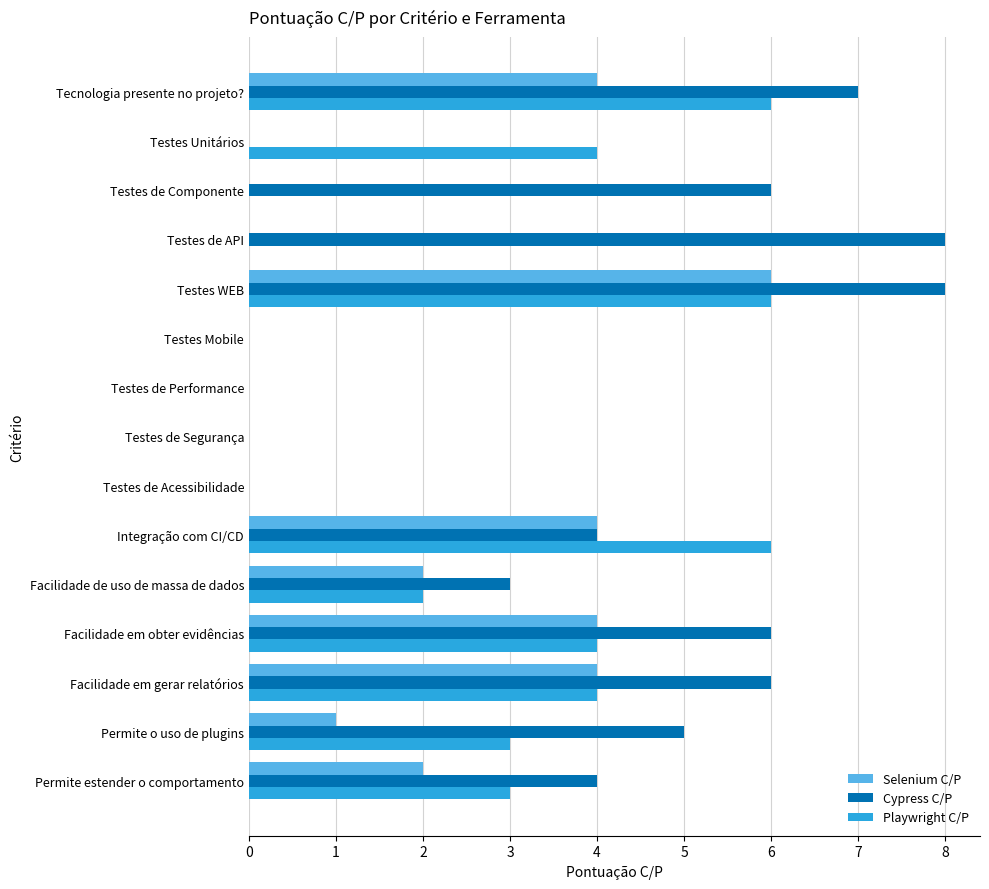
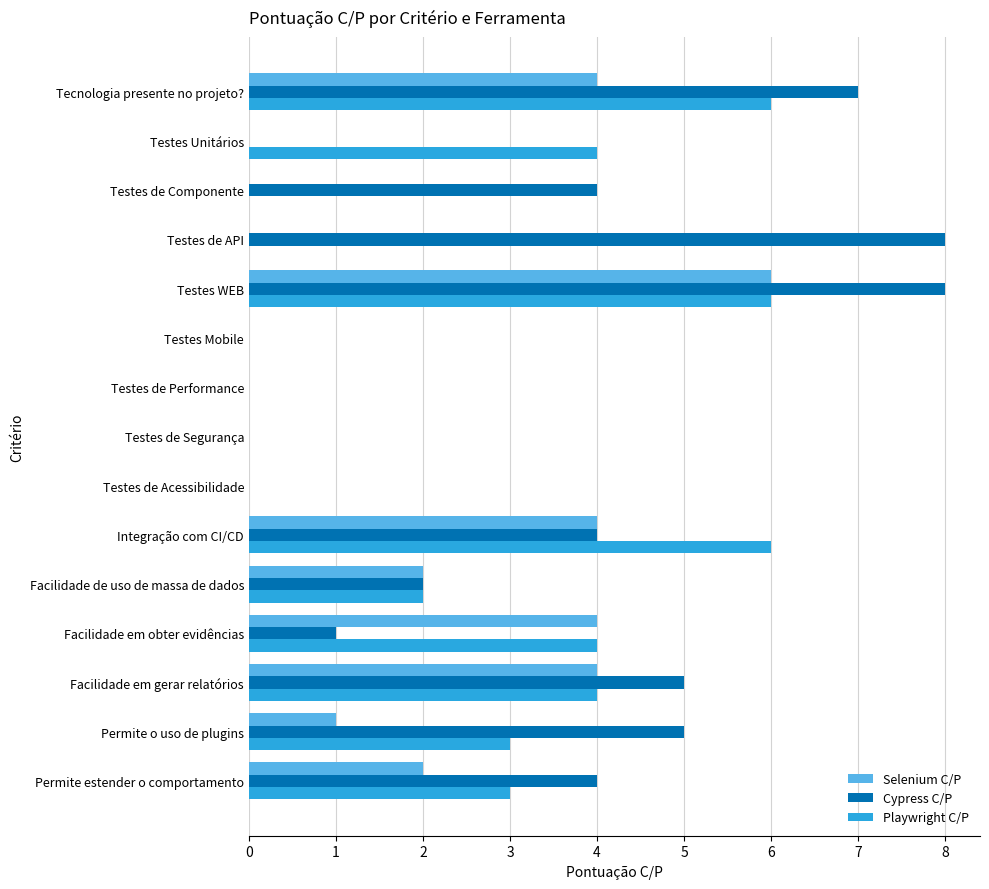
  {
    "Cypress C/P": {
      "Tecnologia presente no projeto?": 7,
      "Testes Unitários": 0,
-     "Testes de Componente": 6,
+     "Testes de Componente": 4,
      "Testes de API": 8,
      "Testes WEB": 8,
      "Testes Mobile": 0,
      "Testes de Performance": 0,
      "Testes de Segurança": 0,
      "Testes de Acessibilidade": 0,
      "Integração com CI/CD": 4,
-     "Facilidade de uso de massa de dados": 3,
-     "Facilidade em obter evidências": 6,
-     "Facilidade em gerar relatórios": 6,
+     "Facilidade de uso de massa de dados": 2,
+     "Facilidade em obter evidências": 1,
+     "Facilidade em gerar relatórios": 5,
      "Permite o uso de plugins": 5,
      "Permite estender o comportamento": 4
    }
  }
